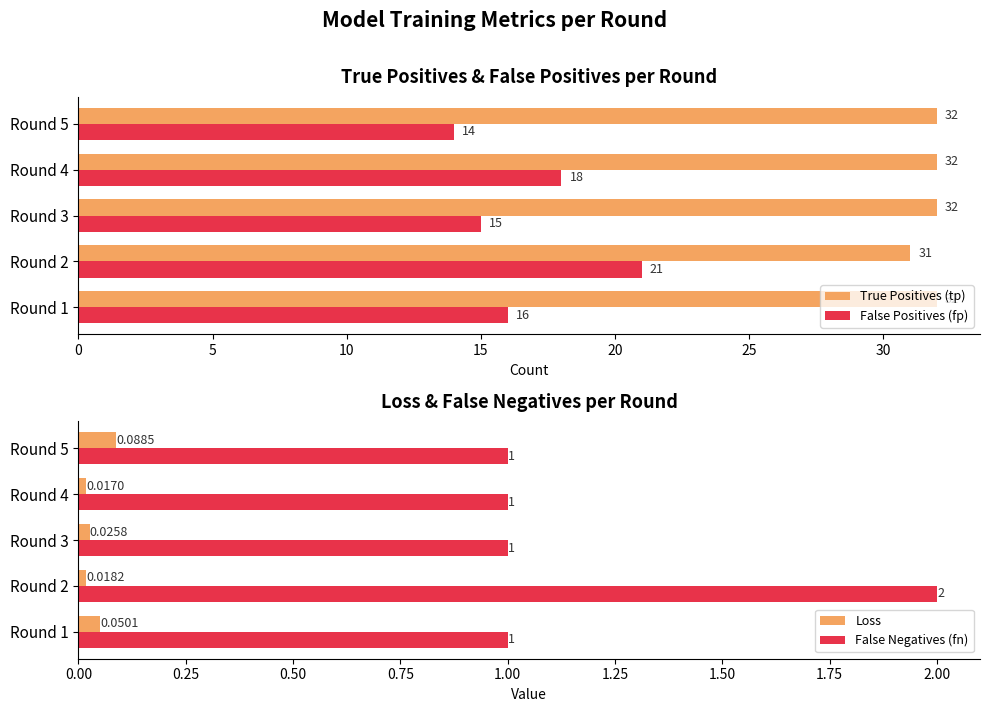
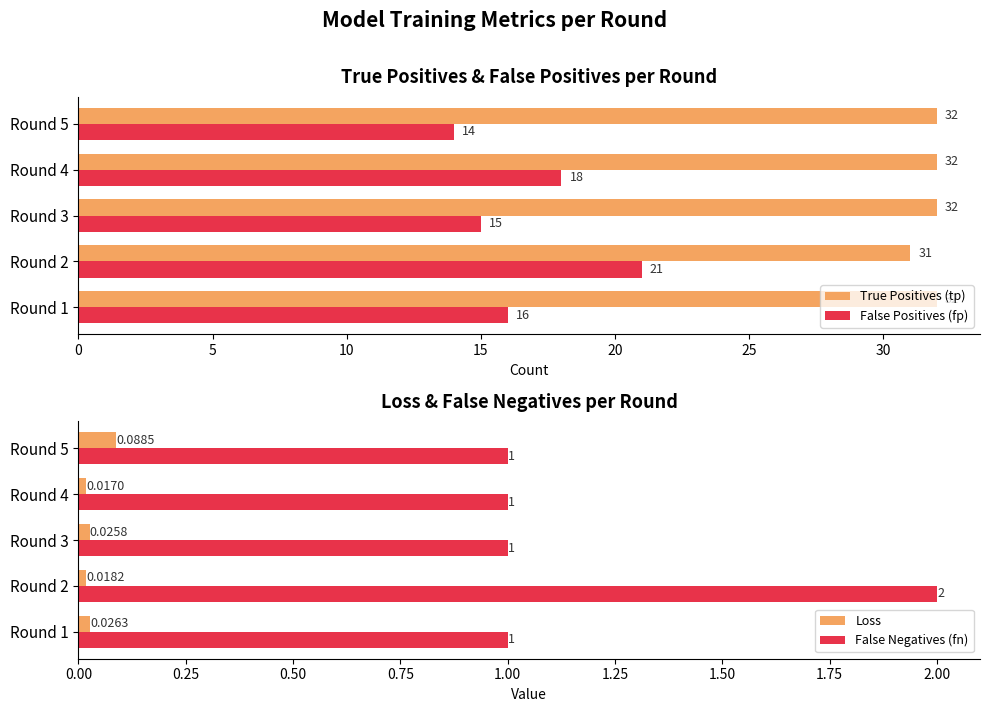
  {
    "True Positives & False Positives per Round": {
      "True Positives (tp)": {
        "Round 5": 32,
        "Round 4": 32,
        "Round 3": 32,
        "Round 2": 31
      },
      "False Positives (fp)": {
        "Round 5": 14,
        "Round 4": 18,
        "Round 3": 15,
        "Round 2": 21,
        "Round 1": 16
      }
    },
    "Loss & False Negatives per Round": {
      "Loss": {
        "Round 5": 0.0885,
        "Round 4": 0.0170,
        "Round 3": 0.0258,
        "Round 2": 0.0182,
-       "Round 1": 0.0501
+       "Round 1": 0.0263
      },
      "False Negatives (fn)": {
        "Round 5": 1,
        "Round 4": 1,
        "Round 3": 1,
        "Round 2": 2,
        "Round 1": 1
      }
    }
  }
